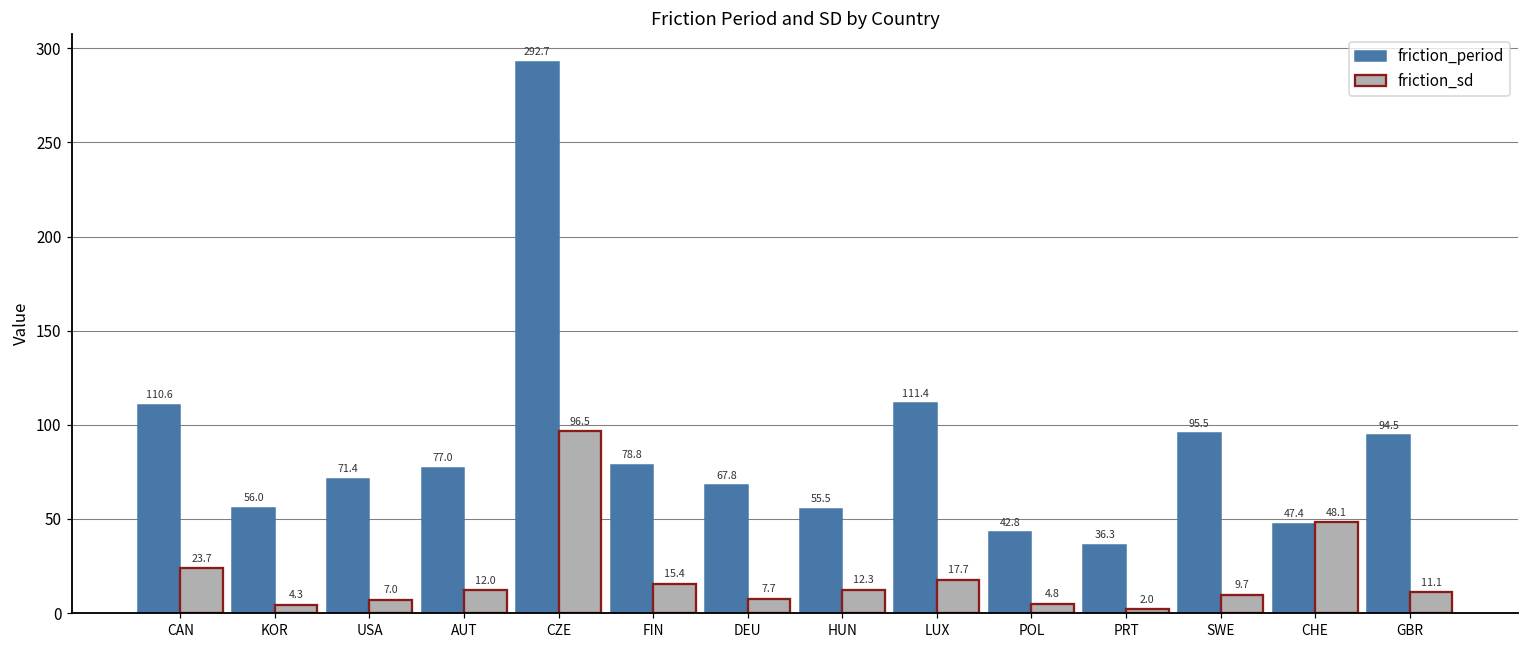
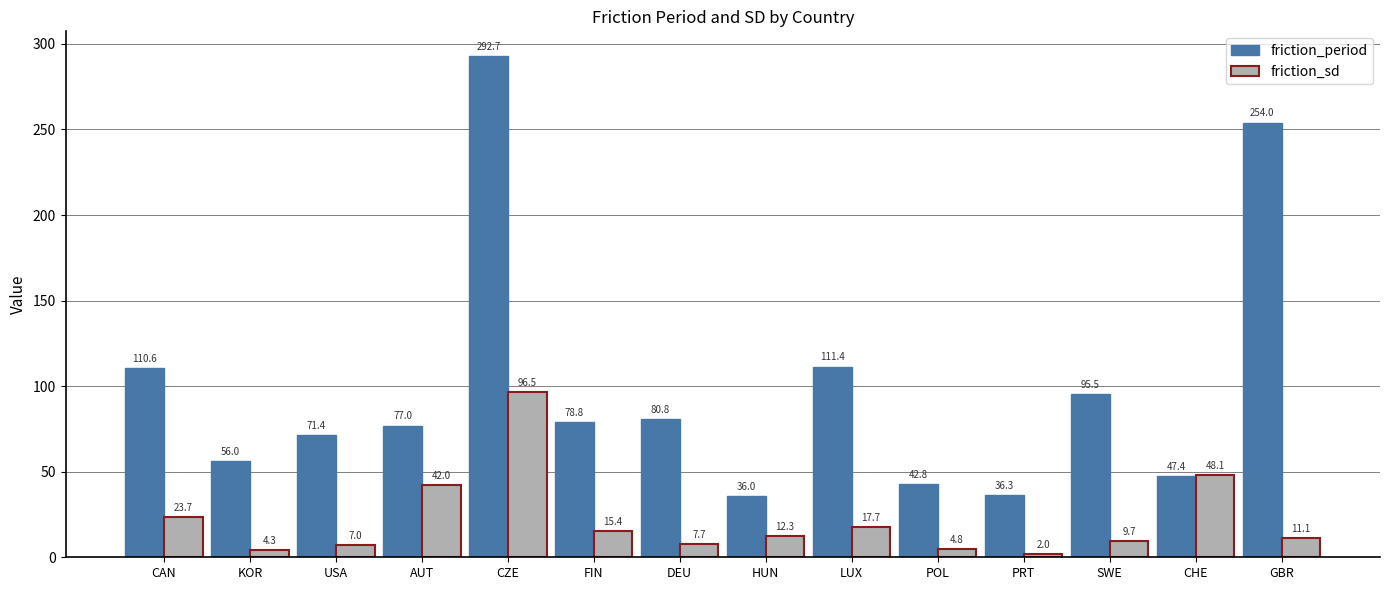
  {
    "friction_period": {
      "CAN": 110.6,
      "KOR": 56.0,
      "USA": 71.4,
      "AUT": 77.0,
      "CZE": 292.7,
      "FIN": 78.8,
-     "DEU": 67.8,
-     "HUN": 55.5,
+     "DEU": 80.8,
+     "HUN": 36.0,
      "LUX": 111.4,
      "POL": 42.8,
      "PRT": 36.3,
      "SWE": 95.5,
      "CHE": 47.4,
-     "GBR": 94.5
+     "GBR": 254.0
    },
    "friction_sd": {
      "CAN": 23.7,
      "KOR": 4.3,
      "USA": 7.0,
-     "AUT": 12.0,
+     "AUT": 42.0,
      "CZE": 96.5,
      "FIN": 15.4,
      "DEU": 7.7,
      "HUN": 12.3,
      "LUX": 17.7,
      "POL": 4.8,
      "PRT": 2.0,
      "SWE": 9.7,
      "CHE": 48.1,
      "GBR": 11.1
    }
  }
